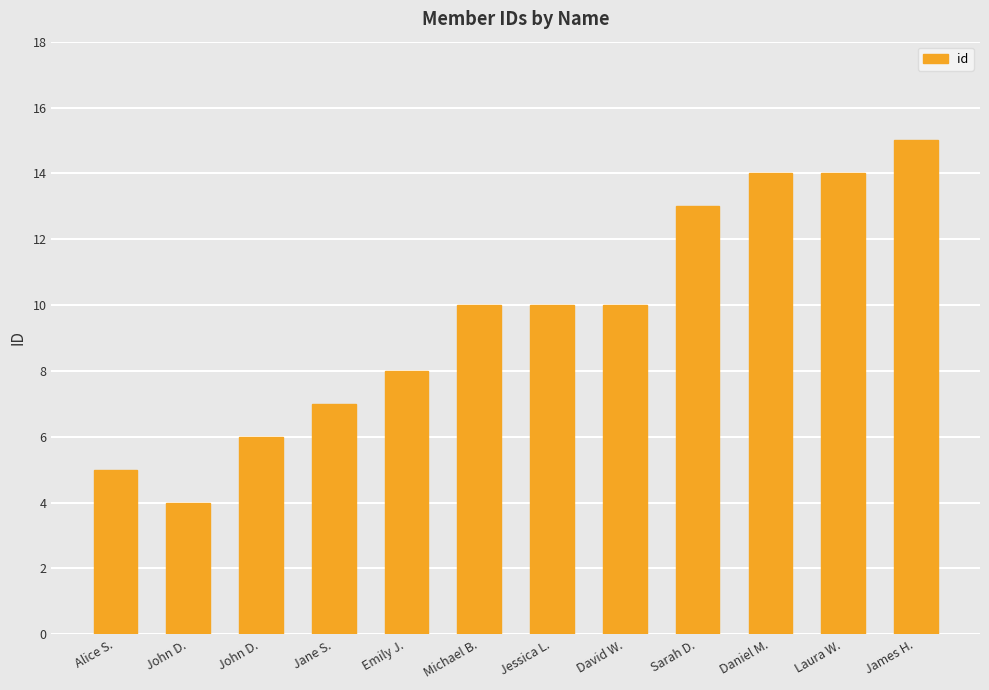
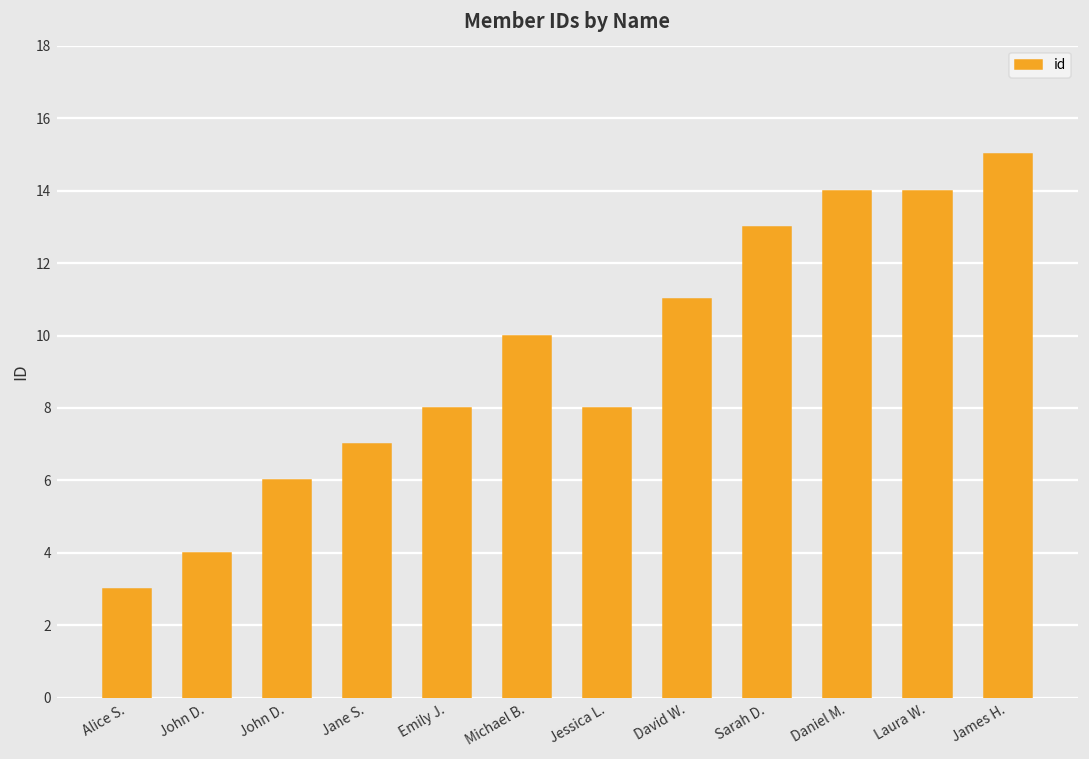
  {
-   "Alice S.": 5,
+   "Alice S.": 3,
    "Jane S.": 7,
    "Emily J.": 8,
    "Michael B.": 10,
-   "Jessica L.": 10,
-   "David W.": 10,
+   "Jessica L.": 8,
+   "David W.": 11,
    "Sarah D.": 13,
    "Daniel M.": 14,
    "Laura W.": 14,
    "James H.": 15
  }
